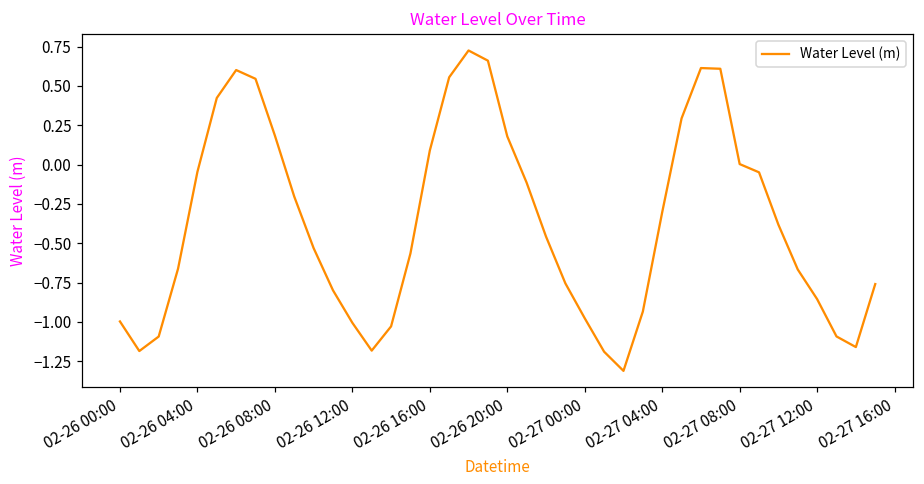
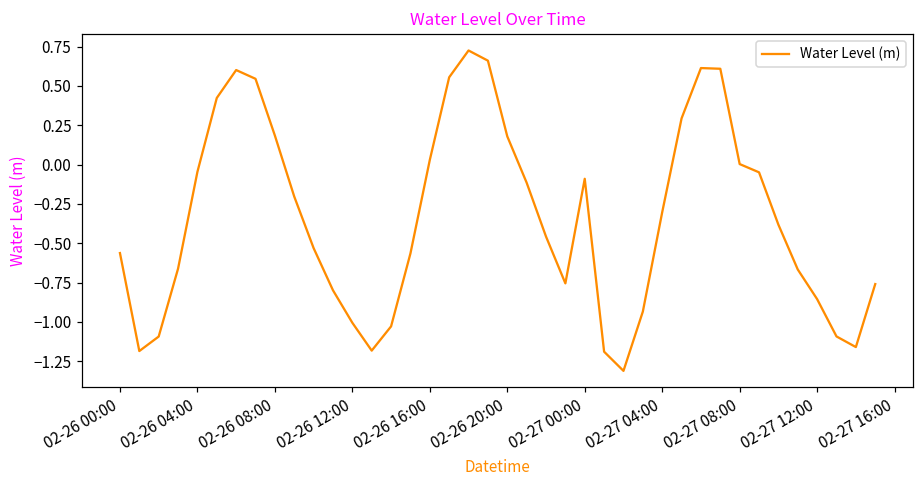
  {
-   "02-26 00:00": -1.00,
+   "02-26 00:00": -0.56,
    "02-26 04:00": -0.05,
    "02-26 08:00": 0.18,
    "02-26 12:00": -1.01,
-   "02-26 16:00": 0.09,
+   "02-26 16:00": 0.03,
    "02-26 20:00": 0.18,
-   "02-27 00:00": -0.98,
+   "02-27 00:00": -0.09,
    "02-27 04:00": -0.30,
    "02-27 08:00": 0.00,
    "02-27 12:00": -0.86
  }
